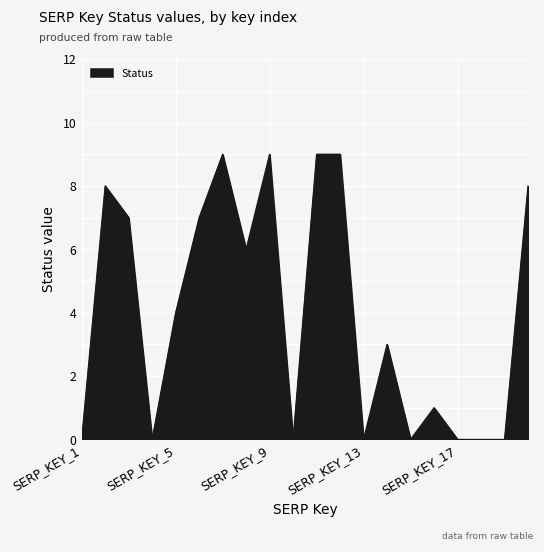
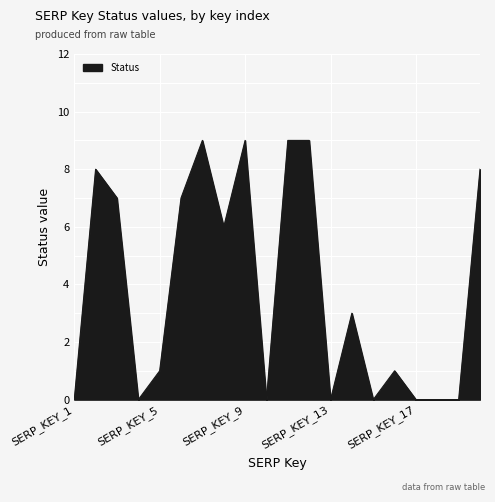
  {
    "SERP_KEY_1": 0,
-   "SERP_KEY_5": 4,
+   "SERP_KEY_5": 1,
    "SERP_KEY_9": 9,
    "SERP_KEY_13": 0,
    "SERP_KEY_17": 0
  }
